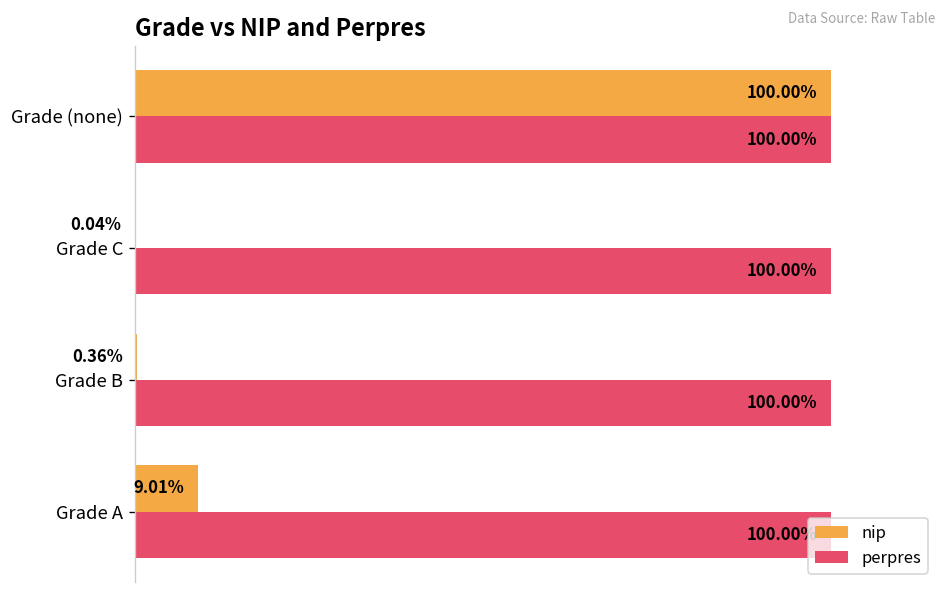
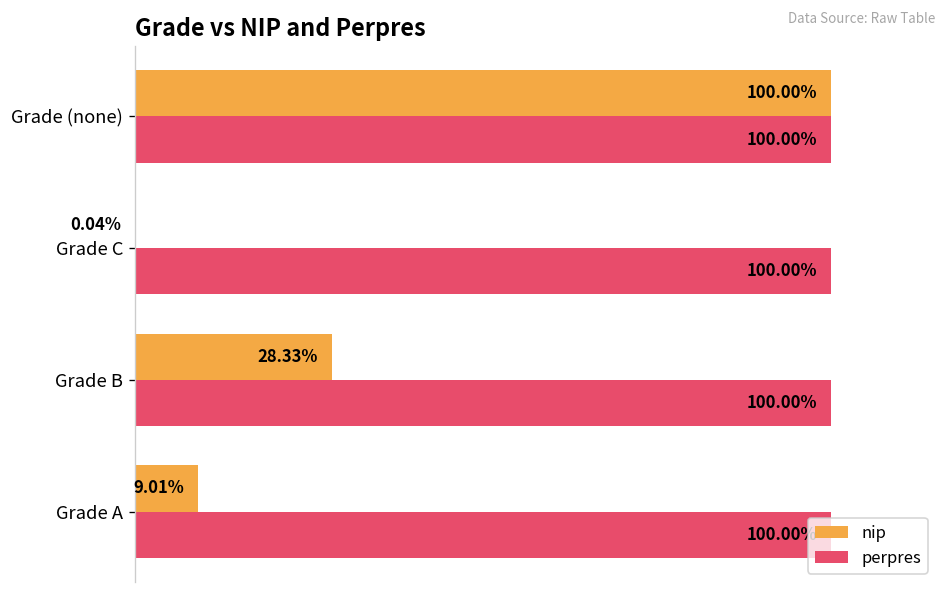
  {
    "nip": {
      "Grade (none)": "100.00%",
      "Grade C": "0.04%",
-     "Grade B": "0.36%",
+     "Grade B": "28.33%",
      "Grade A": "9.01%"
    },
    "perpres": {
      "Grade (none)": "100.00%",
      "Grade C": "100.00%",
      "Grade B": "100.00%"
    }
  }
